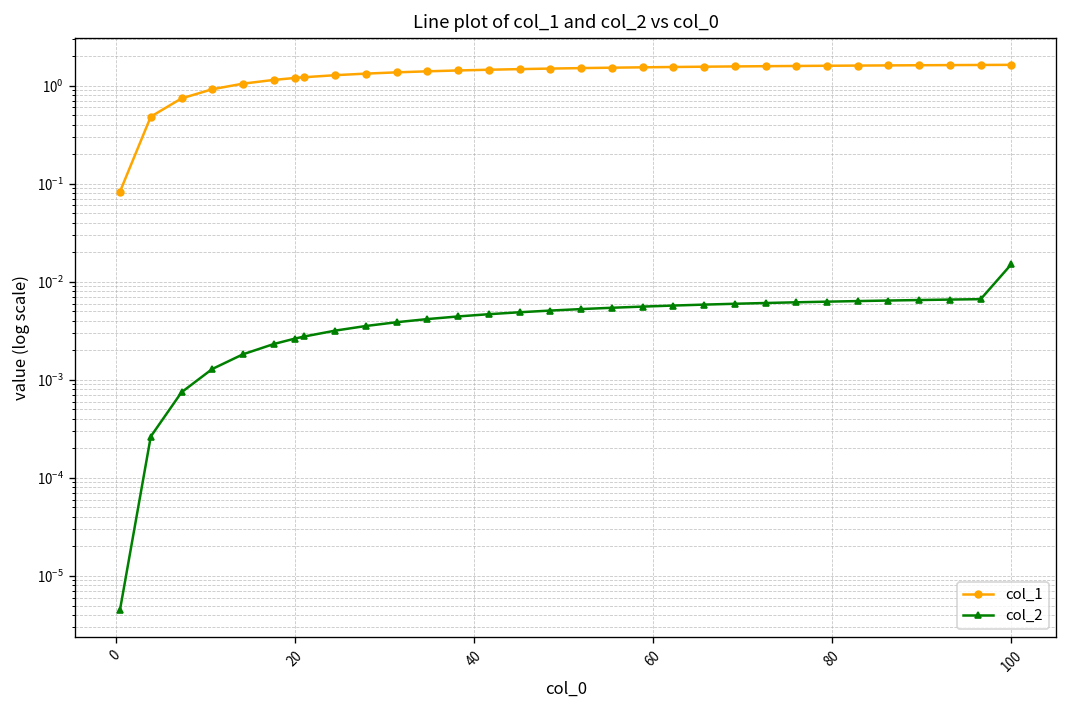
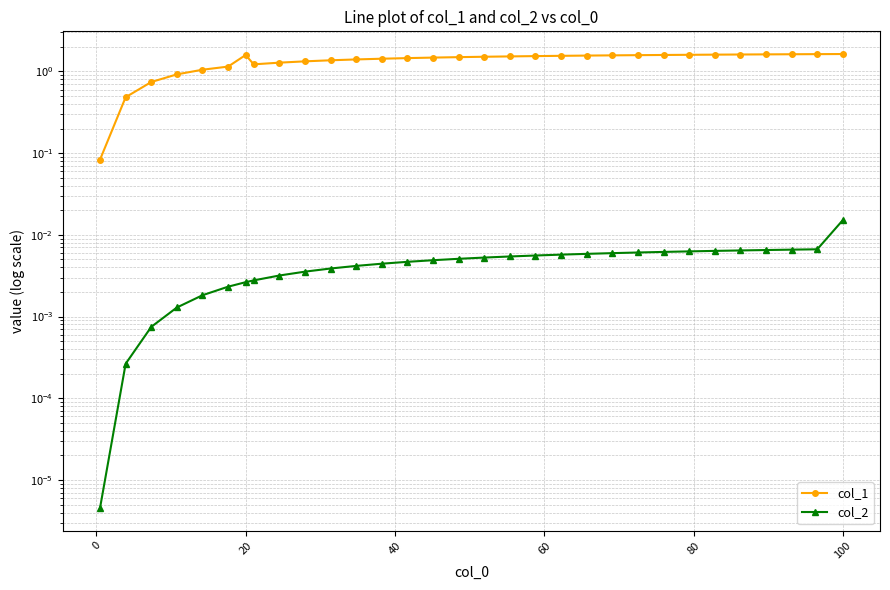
  {
    "col_1": {
-     "20": 1.2,
+     "20": 1.6,
      "100": 1.6
    },
    "col_2": {
      "20": 0.0026,
      "100": 0.015
    }
  }
